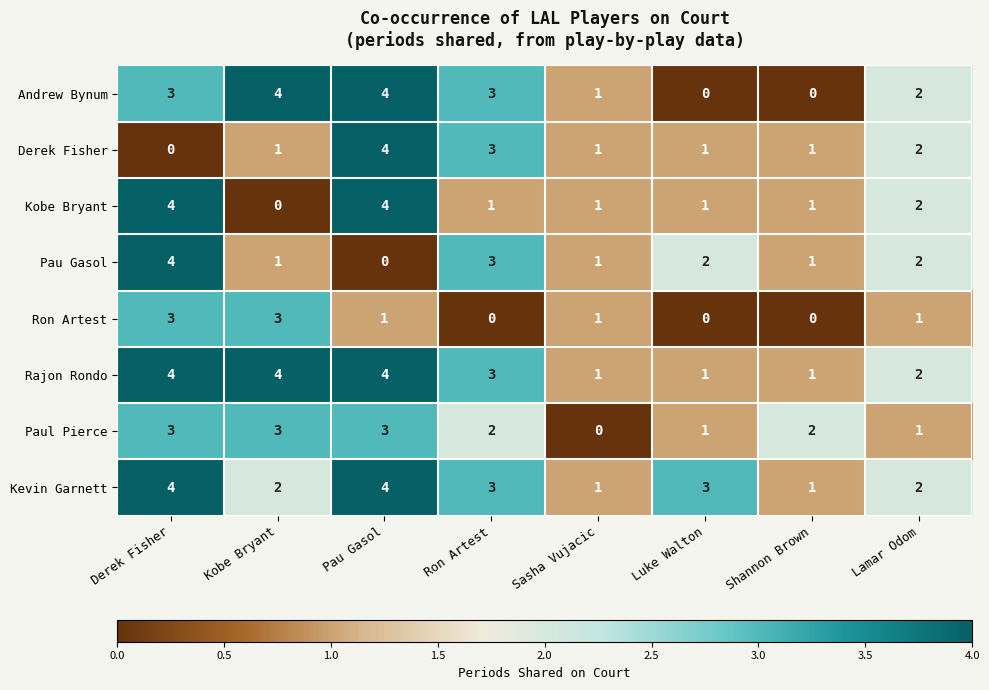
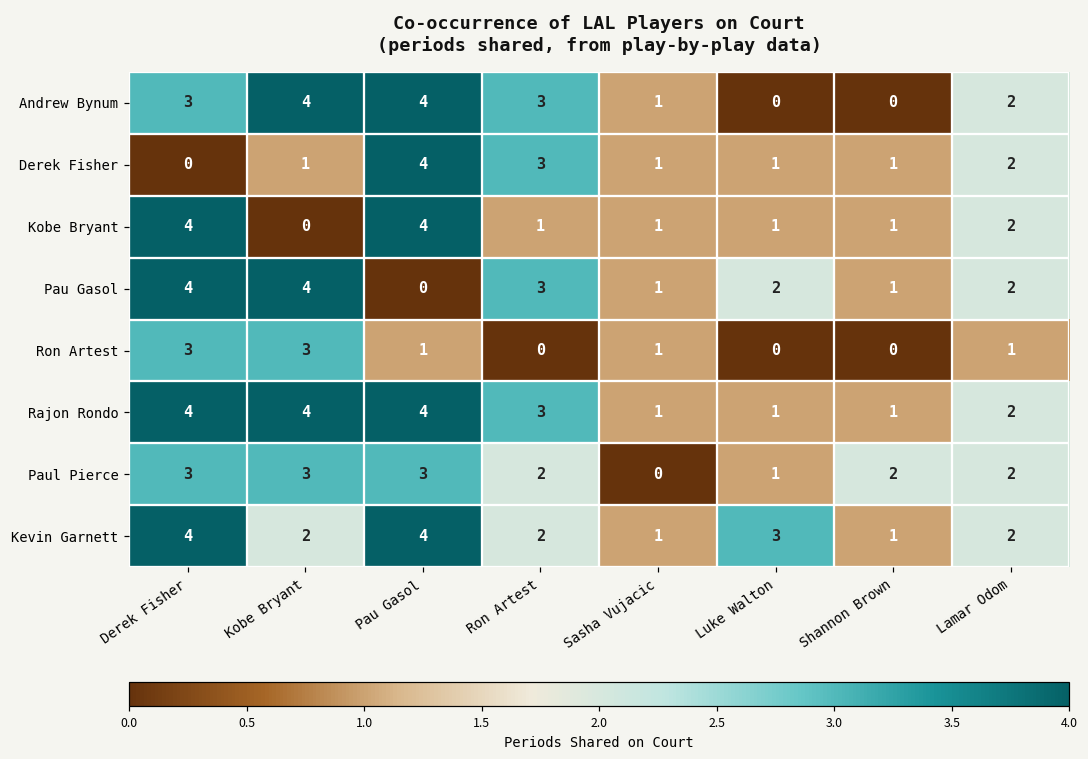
  {
    "Andrew Bynum": {
      "Derek Fisher": 3,
      "Kobe Bryant": 4,
      "Pau Gasol": 4,
      "Ron Artest": 3,
      "Sasha Vujacic": 1,
      "Luke Walton": 0,
      "Shannon Brown": 0,
      "Lamar Odom": 2
    },
    "Derek Fisher": {
      "Derek Fisher": 0,
      "Kobe Bryant": 1,
      "Pau Gasol": 4,
      "Ron Artest": 3,
      "Sasha Vujacic": 1,
      "Luke Walton": 1,
      "Shannon Brown": 1,
      "Lamar Odom": 2
    },
    "Kobe Bryant": {
      "Derek Fisher": 4,
      "Kobe Bryant": 0,
      "Pau Gasol": 4,
      "Ron Artest": 1,
      "Sasha Vujacic": 1,
      "Luke Walton": 1,
      "Shannon Brown": 1,
      "Lamar Odom": 2
    },
    "Pau Gasol": {
      "Derek Fisher": 4,
-     "Kobe Bryant": 1,
+     "Kobe Bryant": 4,
      "Pau Gasol": 0,
      "Ron Artest": 3,
      "Sasha Vujacic": 1,
      "Luke Walton": 2,
      "Shannon Brown": 1,
      "Lamar Odom": 2
    },
    "Ron Artest": {
      "Derek Fisher": 3,
      "Kobe Bryant": 3,
      "Pau Gasol": 1,
      "Ron Artest": 0,
      "Sasha Vujacic": 1,
      "Luke Walton": 0,
      "Shannon Brown": 0,
      "Lamar Odom": 1
    },
    "Rajon Rondo": {
      "Derek Fisher": 4,
      "Kobe Bryant": 4,
      "Pau Gasol": 4,
      "Ron Artest": 3,
      "Sasha Vujacic": 1,
      "Luke Walton": 1,
      "Shannon Brown": 1,
      "Lamar Odom": 2
    },
    "Paul Pierce": {
      "Derek Fisher": 3,
      "Kobe Bryant": 3,
      "Pau Gasol": 3,
      "Ron Artest": 2,
      "Sasha Vujacic": 0,
      "Luke Walton": 1,
      "Shannon Brown": 2,
-     "Lamar Odom": 1
+     "Lamar Odom": 2
    },
    "Kevin Garnett": {
      "Derek Fisher": 4,
      "Kobe Bryant": 2,
      "Pau Gasol": 4,
-     "Ron Artest": 3,
+     "Ron Artest": 2,
      "Sasha Vujacic": 1,
      "Luke Walton": 3,
      "Shannon Brown": 1,
      "Lamar Odom": 2
    }
  }
